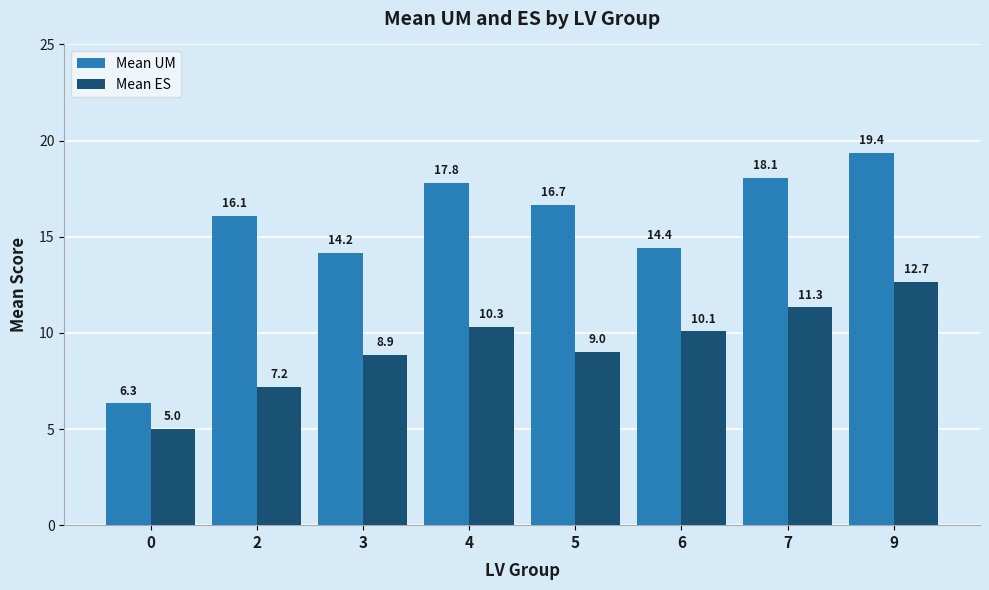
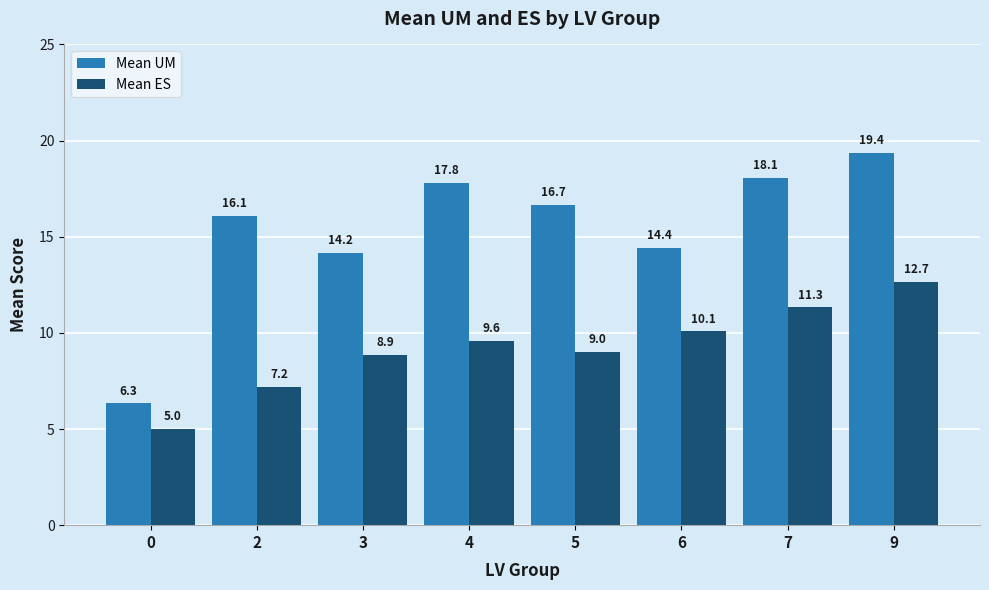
  {
    "Mean UM": {
      "0": 6.3,
      "2": 16.1,
      "3": 14.2,
      "4": 17.8,
      "5": 16.7,
      "6": 14.4,
      "7": 18.1,
      "9": 19.4
    },
    "Mean ES": {
      "0": 5.0,
      "2": 7.2,
      "3": 8.9,
-     "4": 10.3,
+     "4": 9.6,
      "5": 9.0,
      "6": 10.1,
      "7": 11.3,
      "9": 12.7
    }
  }
